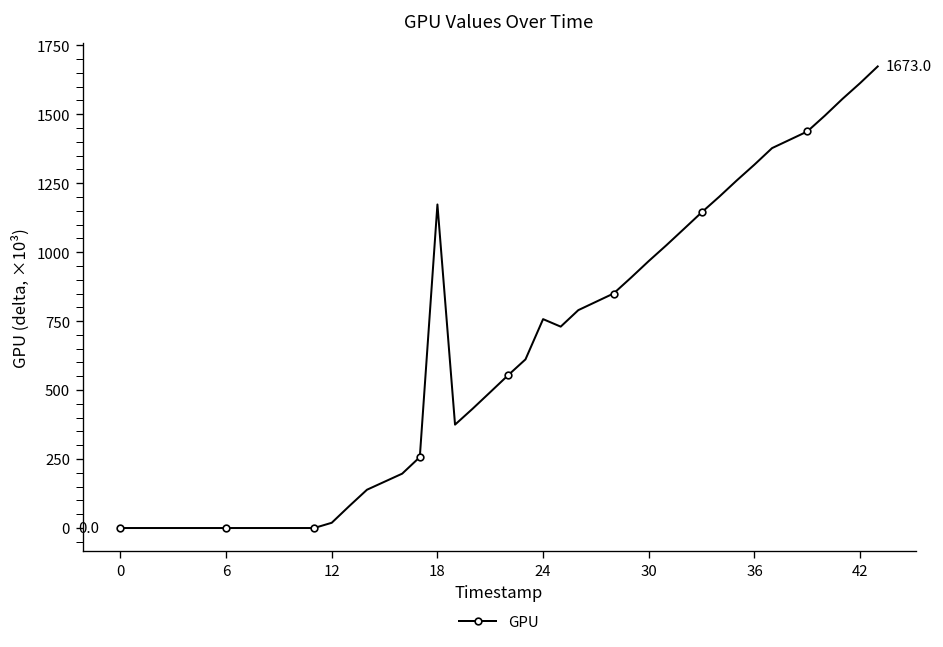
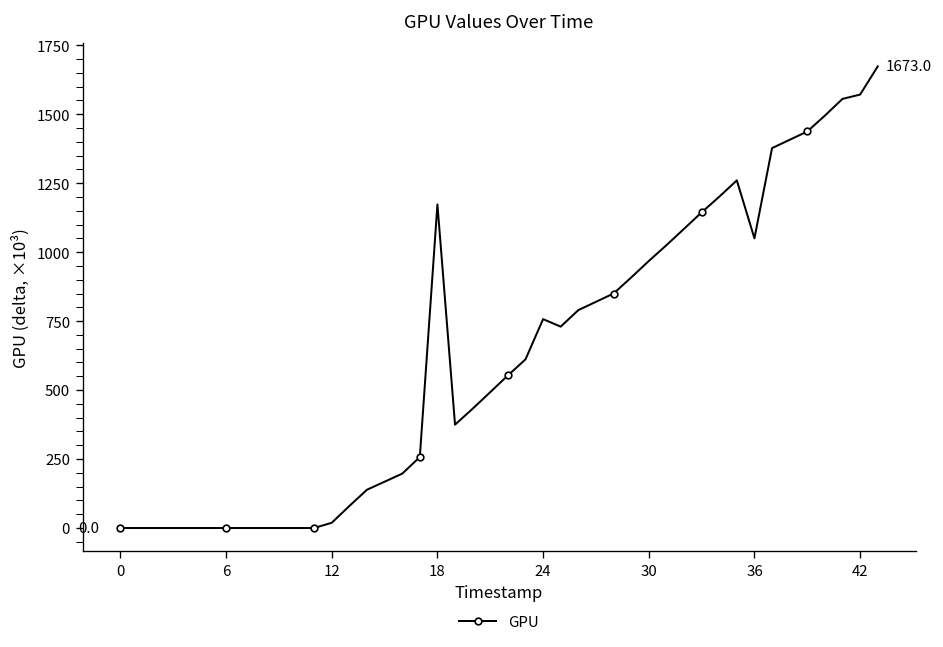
  {
    "6": 0,
    "12": 20,
    "18": 1170,
    "24": 760,
    "30": 970,
-   "36": 1320,
-   "42": 1610
+   "36": 1050,
+   "42": 1570
  }
